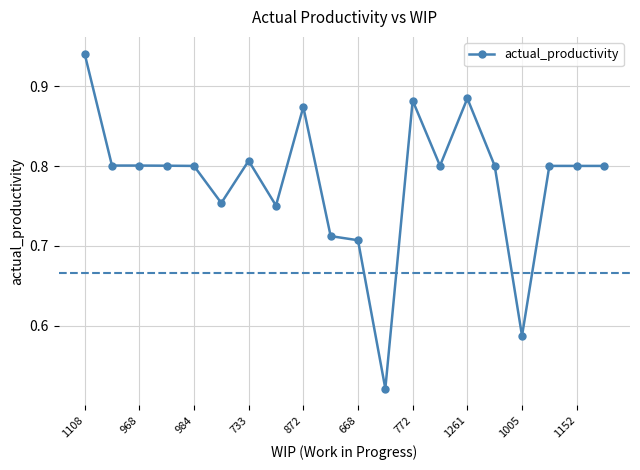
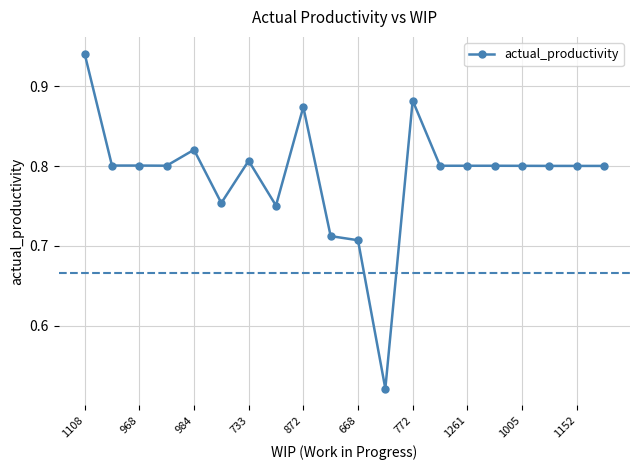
  {
    "1108": 0.94,
    "968": 0.80,
-   "984": 0.80,
+   "984": 0.82,
    "733": 0.81,
    "872": 0.87,
    "668": 0.71,
    "772": 0.88,
-   "1261": 0.88,
-   "1005": 0.59,
+   "1261": 0.80,
+   "1005": 0.80,
    "1152": 0.80
  }
